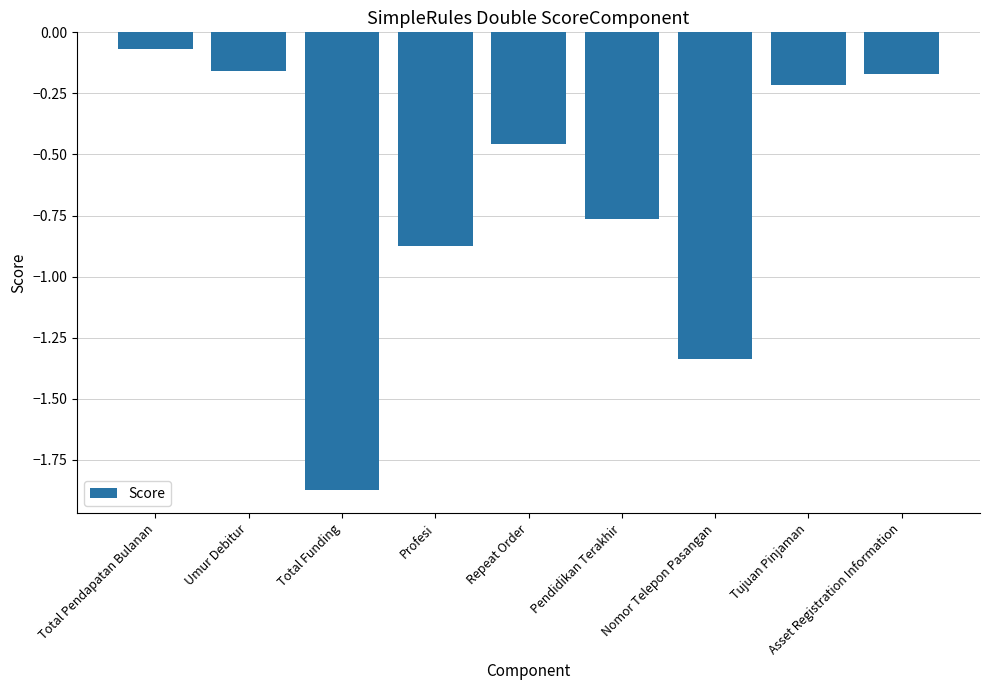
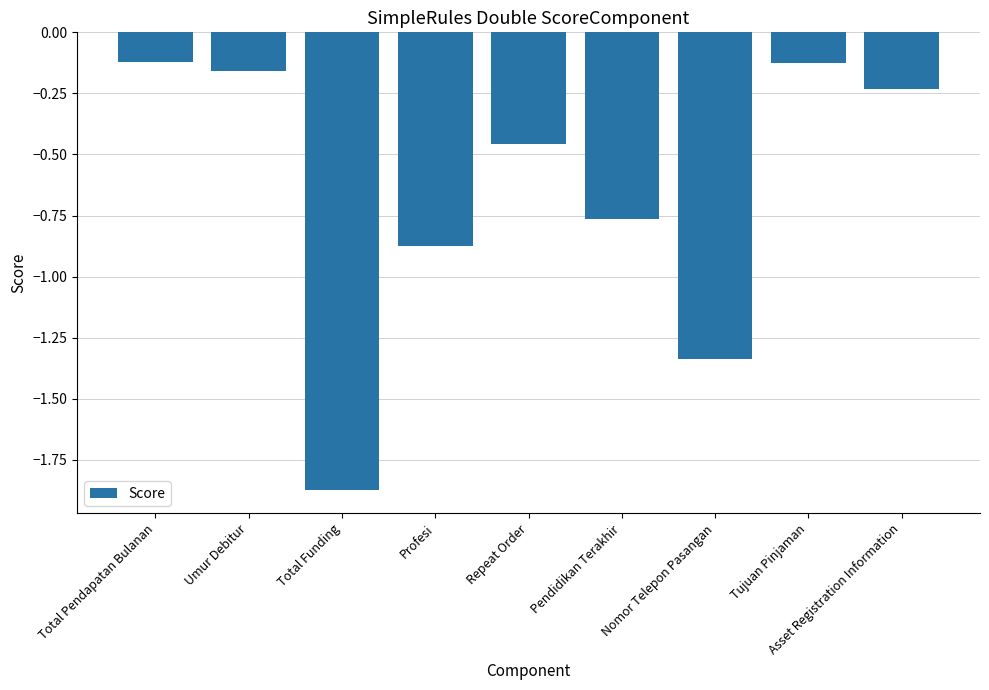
  {
-   "Total Pendapatan Bulanan": -0.07,
+   "Total Pendapatan Bulanan": -0.12,
    "Umur Debitur": -0.16,
    "Total Funding": -1.87,
    "Profesi": -0.87,
    "Repeat Order": -0.46,
    "Pendidikan Terakhir": -0.76,
    "Nomor Telepon Pasangan": -1.34,
-   "Tujuan Pinjaman": -0.22,
-   "Asset Registration Information": -0.17
+   "Tujuan Pinjaman": -0.12,
+   "Asset Registration Information": -0.23
  }
